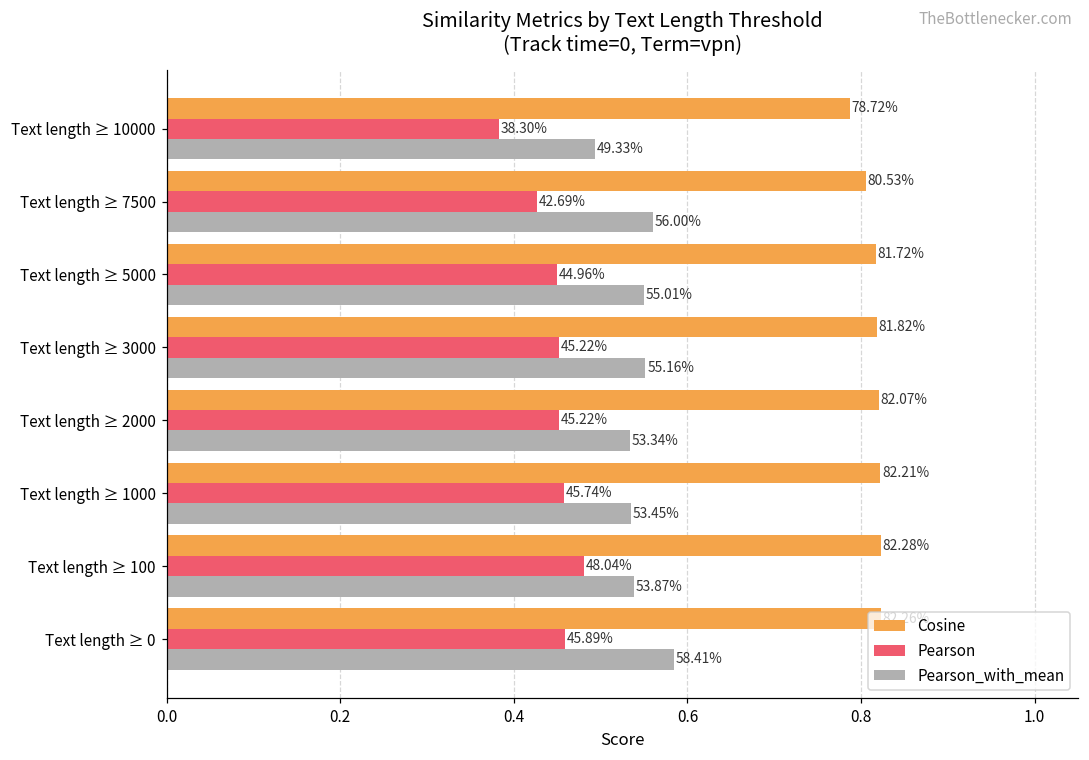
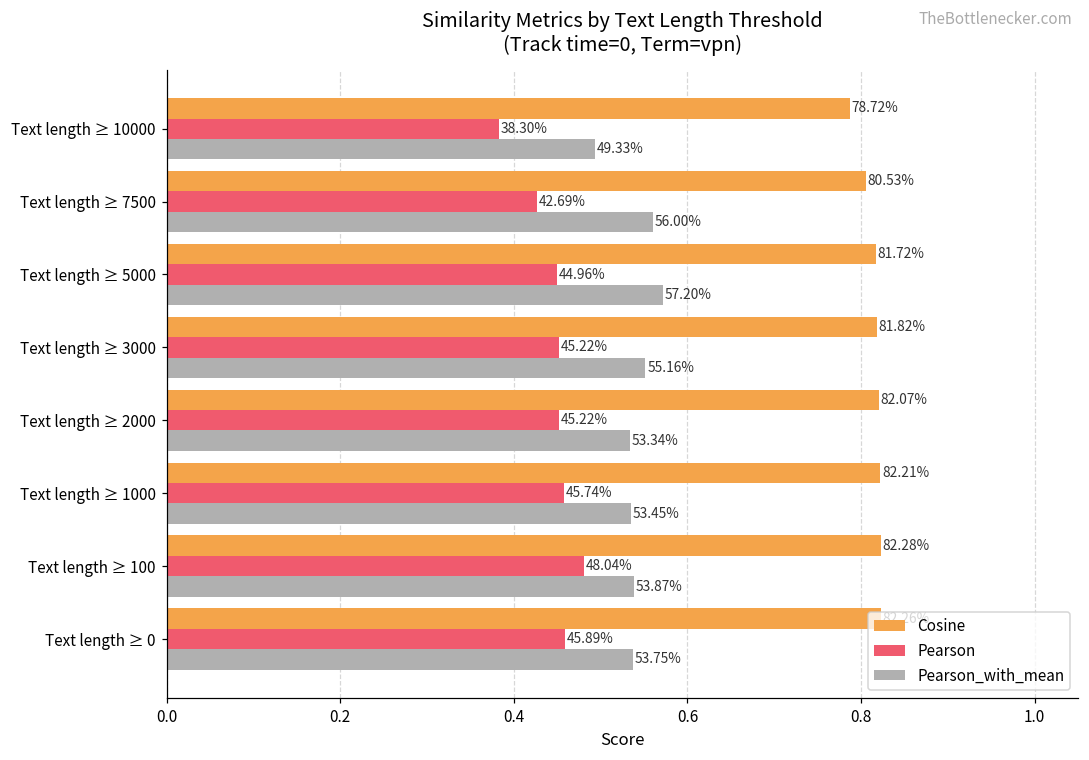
  {
    "Cosine": {
      "Text length ≥ 10000": "78.72%",
      "Text length ≥ 7500": "80.53%",
      "Text length ≥ 5000": "81.72%",
      "Text length ≥ 3000": "81.82%",
      "Text length ≥ 2000": "82.07%",
      "Text length ≥ 1000": "82.21%",
      "Text length ≥ 100": "82.28%"
    },
    "Pearson": {
      "Text length ≥ 10000": "38.30%",
      "Text length ≥ 7500": "42.69%",
      "Text length ≥ 5000": "44.96%",
      "Text length ≥ 3000": "45.22%",
      "Text length ≥ 2000": "45.22%",
      "Text length ≥ 1000": "45.74%",
      "Text length ≥ 100": "48.04%",
      "Text length ≥ 0": "45.89%"
    },
    "Pearson_with_mean": {
      "Text length ≥ 10000": "49.33%",
      "Text length ≥ 7500": "56.00%",
-     "Text length ≥ 5000": "55.01%",
+     "Text length ≥ 5000": "57.20%",
      "Text length ≥ 3000": "55.16%",
      "Text length ≥ 2000": "53.34%",
      "Text length ≥ 1000": "53.45%",
      "Text length ≥ 100": "53.87%",
-     "Text length ≥ 0": "58.41%"
+     "Text length ≥ 0": "53.75%"
    }
  }
